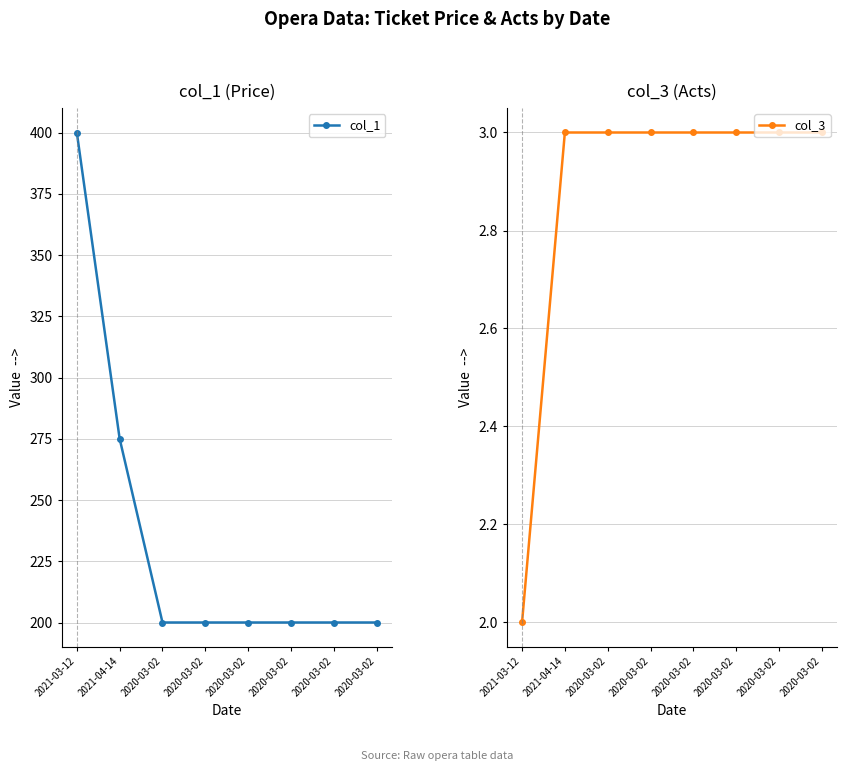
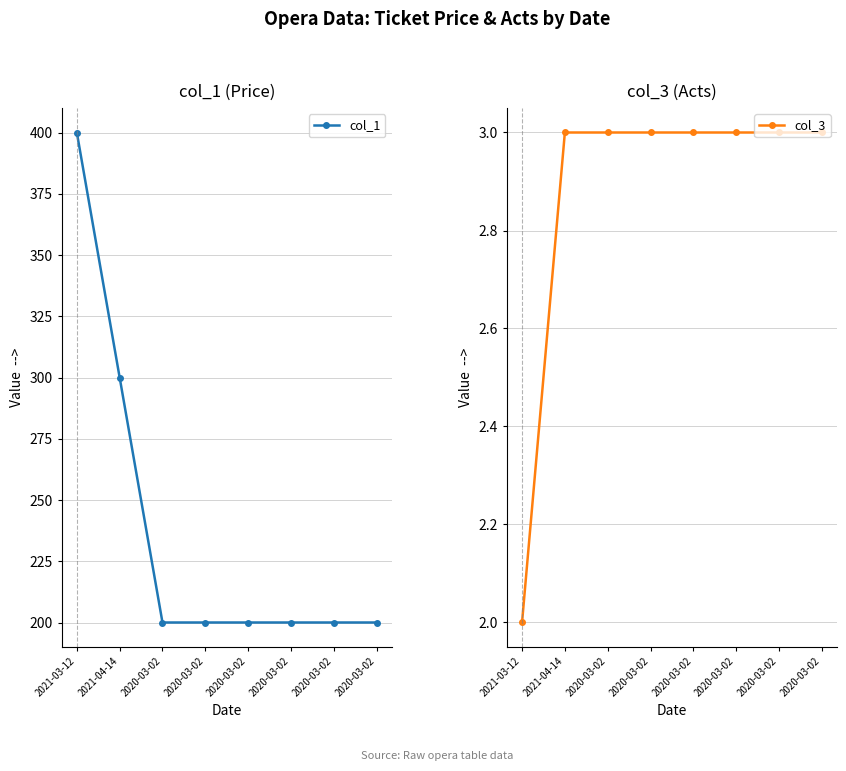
  {
    "col_1 (Price)": {
      "2021-03-12": 400,
-     "2021-04-14": 275
+     "2021-04-14": 300
    },
    "col_3 (Acts)": {
      "2021-03-12": 2.00,
      "2021-04-14": 3.00
    }
  }
